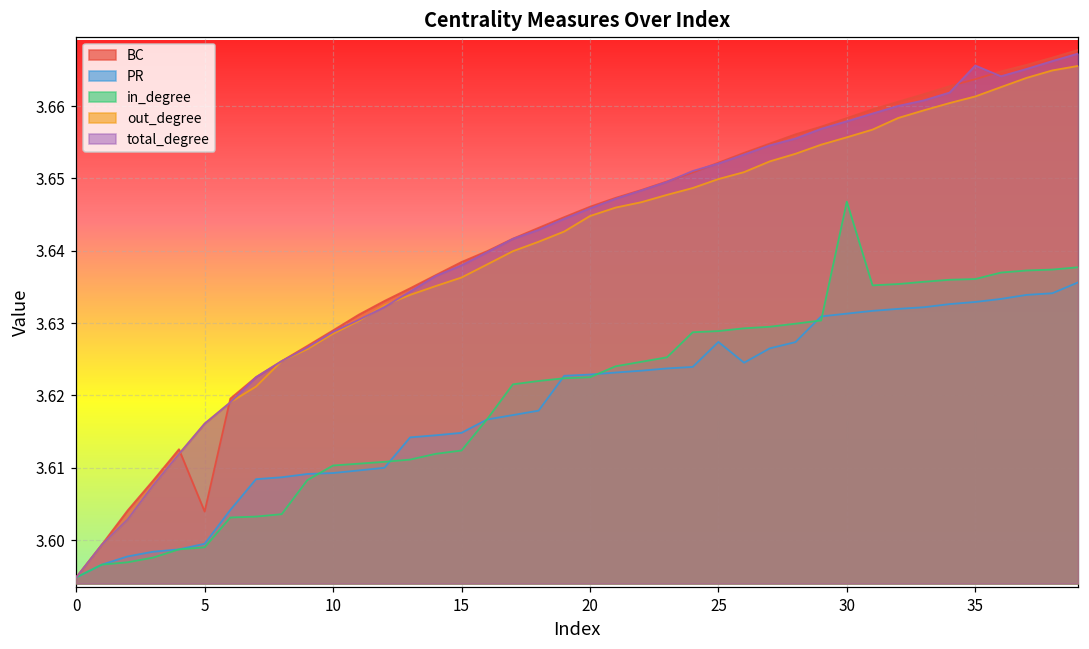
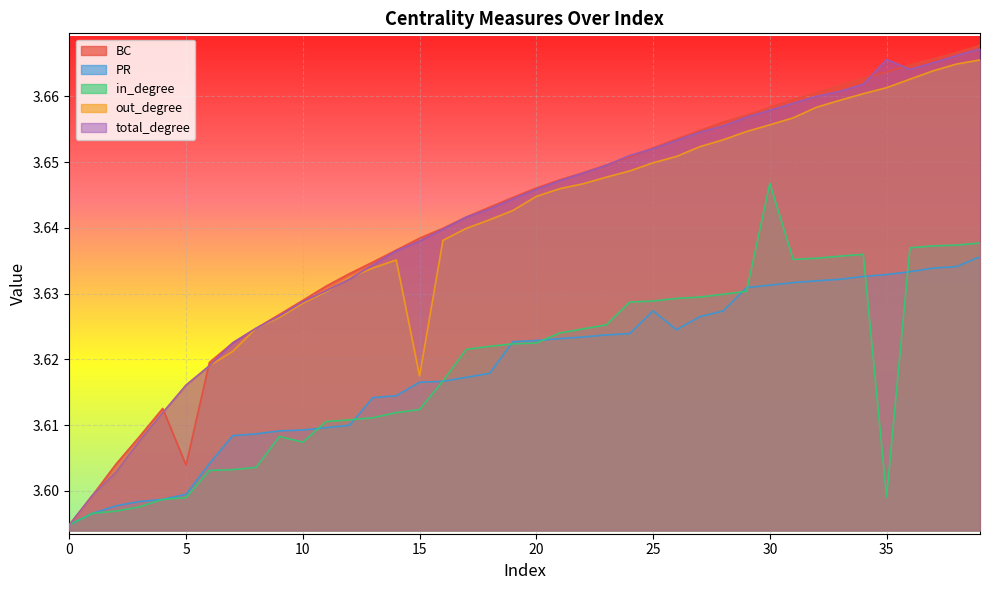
  {
    "BC": {
      "5": 3.604,
      "15": 3.638,
      "30": 3.658,
      "35": 3.664
    },
    "PR": {
      "5": 3.599,
      "10": 3.609,
-     "15": 3.615,
+     "15": 3.617,
      "25": 3.627,
      "30": 3.631,
      "35": 3.633
    },
    "in_degree": {
      "5": 3.599,
-     "10": 3.610,
+     "10": 3.607,
      "15": 3.612,
      "25": 3.629,
      "30": 3.647,
-     "35": 3.636
+     "35": 3.599
    },
    "out_degree": {
-     "15": 3.636,
+     "15": 3.617,
      "20": 3.645,
      "25": 3.650,
      "30": 3.656,
      "35": 3.661
    },
    "total_degree": {
      "15": 3.638,
      "30": 3.658,
      "35": 3.666
    }
  }
